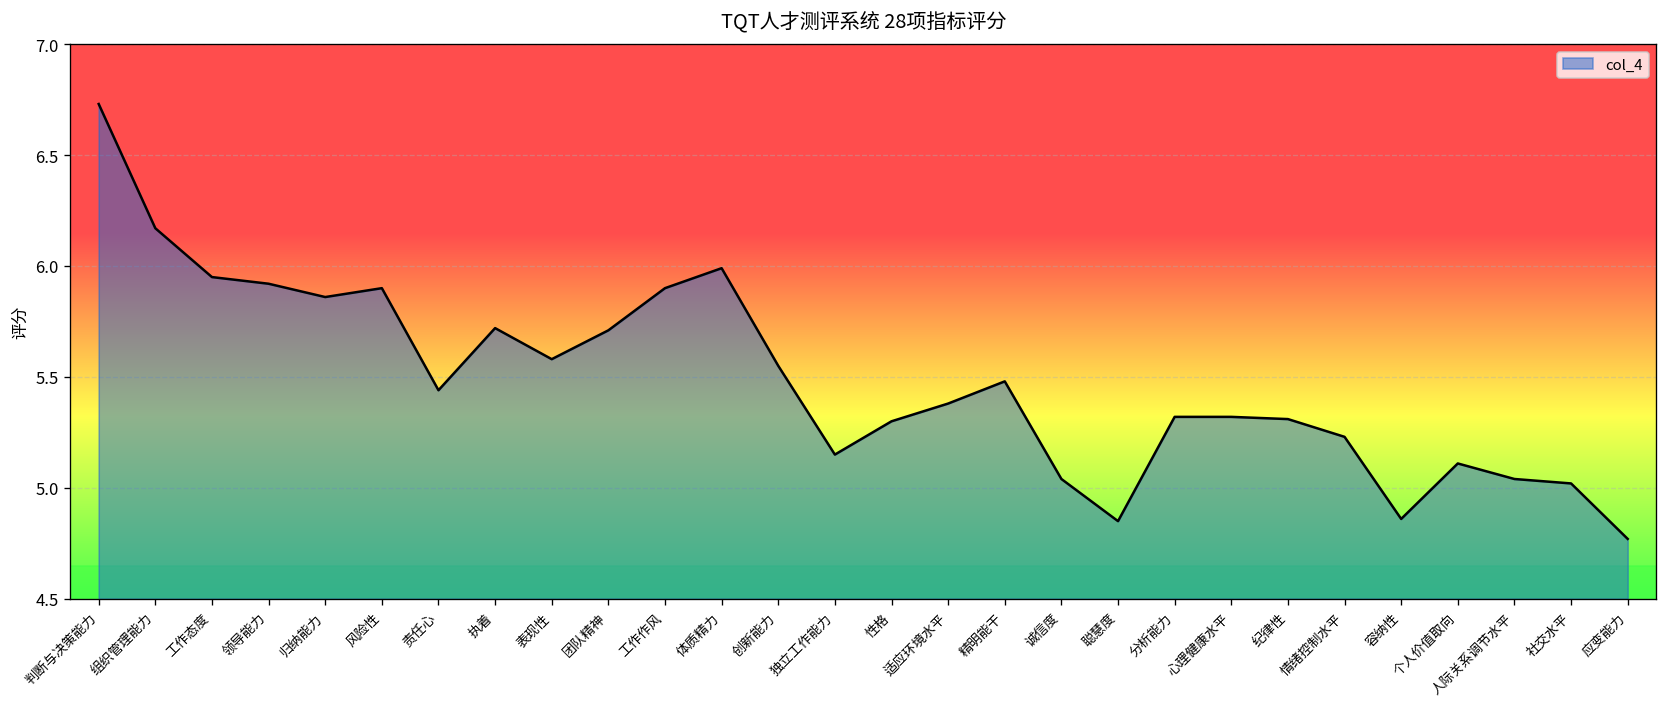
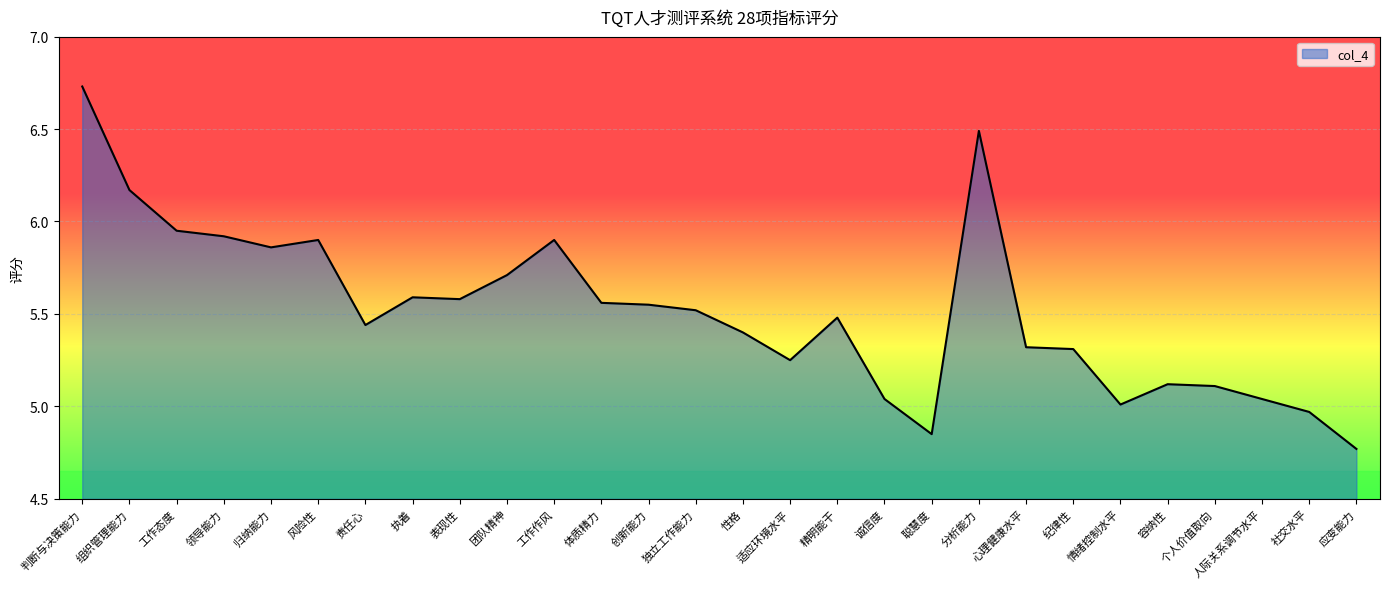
  {
    "判断与决策能力": 6.73,
    "组织管理能力": 6.17,
    "工作态度": 5.95,
    "领导能力": 5.92,
    "归纳能力": 5.86,
    "风险性": 5.90,
    "责任心": 5.44,
-   "执着": 5.72,
+   "执着": 5.59,
    "表现性": 5.58,
    "团队精神": 5.71,
    "工作作风": 5.90,
-   "体质精力": 5.99,
+   "体质精力": 5.56,
    "创新能力": 5.55,
-   "独立工作能力": 5.15,
-   "性格": 5.3,
-   "适应环境水平": 5.38,
+   "独立工作能力": 5.52,
+   "性格": 5.4,
+   "适应环境水平": 5.25,
    "精明能干": 5.48,
    "诚信度": 5.04,
    "聪慧度": 4.85,
-   "分析能力": 5.32,
+   "分析能力": 6.49,
    "心理健康水平": 5.32,
    "纪律性": 5.31,
-   "情绪控制水平": 5.23,
-   "容纳性": 4.86,
+   "情绪控制水平": 5.01,
+   "容纳性": 5.12,
    "个人价值取向": 5.11,
    "人际关系调节水平": 5.04,
-   "社交水平": 5.02,
+   "社交水平": 4.97,
    "应变能力": 4.77
  }
